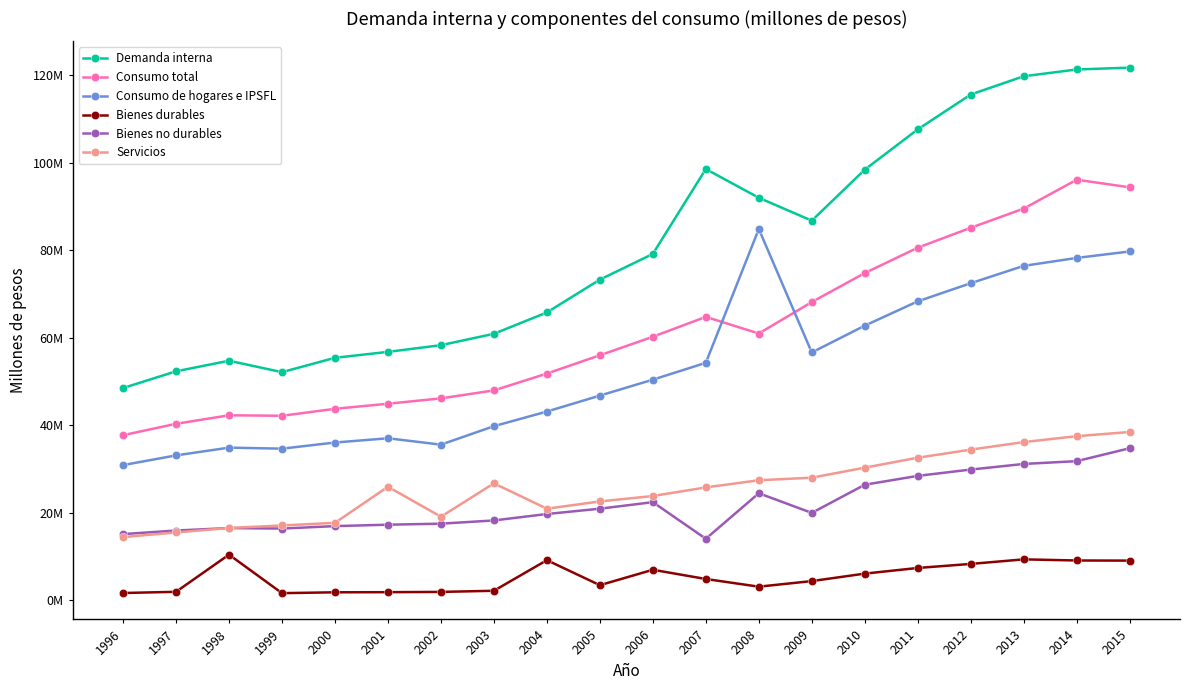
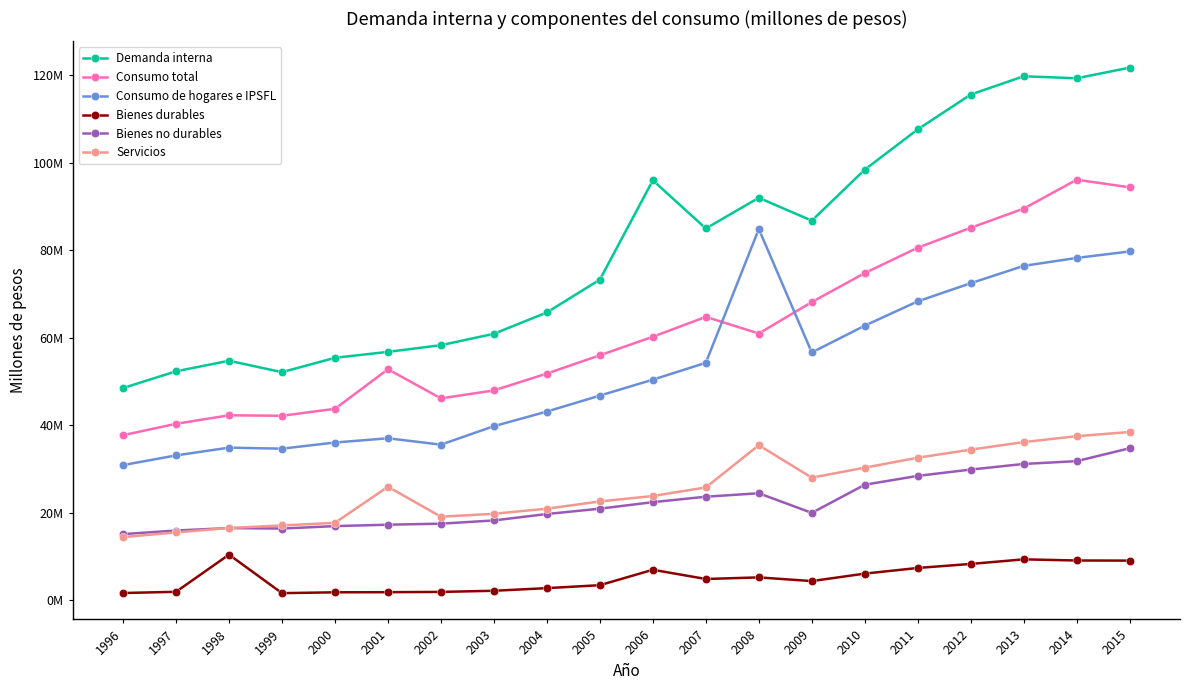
  {
    "Demanda interna": {
      "1996": 49000000,
      "1997": 52000000,
      "1998": 55000000,
      "1999": 52000000,
      "2000": 55000000,
      "2001": 57000000,
      "2002": 58000000,
      "2003": 61000000,
      "2004": 66000000,
      "2005": 73000000,
-     "2006": 79000000,
-     "2007": 99000000,
+     "2006": 96000000,
+     "2007": 85000000,
      "2008": 92000000,
      "2009": 87000000,
      "2010": 98000000,
      "2011": 108000000,
      "2012": 116000000,
      "2013": 120000000,
-     "2014": 121000000,
+     "2014": 119000000,
      "2015": 122000000
    },
    "Consumo total": {
      "1996": 38000000,
      "1997": 40000000,
      "1998": 42000000,
      "1999": 42000000,
      "2000": 44000000,
-     "2001": 45000000,
+     "2001": 53000000,
      "2002": 46000000,
      "2003": 48000000,
      "2004": 52000000,
      "2005": 56000000,
      "2006": 60000000,
      "2007": 65000000,
      "2008": 61000000,
      "2009": 68000000,
      "2010": 75000000,
      "2011": 81000000,
      "2012": 85000000,
      "2013": 90000000,
      "2014": 96000000,
      "2015": 94000000
    },
    "Consumo de hogares e IPSFL": {
      "1996": 31000000,
      "1997": 33000000,
      "1998": 35000000,
      "1999": 35000000,
      "2000": 36000000,
      "2001": 37000000,
      "2002": 36000000,
      "2003": 40000000,
      "2004": 43000000,
      "2005": 47000000,
      "2006": 50000000,
      "2007": 54000000,
      "2008": 85000000,
      "2009": 57000000,
      "2010": 63000000,
      "2011": 68000000,
      "2012": 72000000,
      "2013": 76000000,
      "2014": 78000000,
      "2015": 80000000
    },
    "Bienes durables": {
      "1996": 2000000,
      "1997": 2000000,
      "1998": 10000000,
      "1999": 2000000,
      "2000": 2000000,
      "2001": 2000000,
      "2002": 2000000,
      "2003": 2000000,
-     "2004": 9000000,
+     "2004": 3000000,
      "2005": 3000000,
      "2006": 7000000,
      "2007": 5000000,
-     "2008": 3000000,
+     "2008": 5000000,
      "2009": 4000000,
      "2010": 6000000,
      "2011": 7000000,
      "2012": 8000000,
      "2013": 9000000,
      "2014": 9000000,
      "2015": 9000000
    },
    "Bienes no durables": {
      "1996": 15000000,
      "1999": 16000000,
      "2000": 17000000,
      "2001": 17000000,
      "2002": 17000000,
      "2003": 18000000,
      "2004": 20000000,
      "2005": 21000000,
      "2006": 22000000,
-     "2007": 14000000,
+     "2007": 24000000,
      "2008": 24000000,
      "2009": 20000000,
      "2010": 26000000,
      "2011": 28000000,
      "2012": 30000000,
      "2013": 31000000,
      "2014": 32000000,
      "2015": 35000000
    },
    "Servicios": {
      "1996": 14000000,
      "1999": 17000000,
      "2000": 18000000,
      "2001": 26000000,
      "2002": 19000000,
-     "2003": 27000000,
+     "2003": 20000000,
      "2004": 21000000,
      "2005": 23000000,
      "2006": 24000000,
      "2007": 26000000,
-     "2008": 27000000,
+     "2008": 35000000,
      "2009": 28000000,
      "2010": 30000000,
      "2011": 33000000,
      "2012": 34000000,
      "2013": 36000000,
      "2014": 37000000,
      "2015": 38000000
    }
  }
